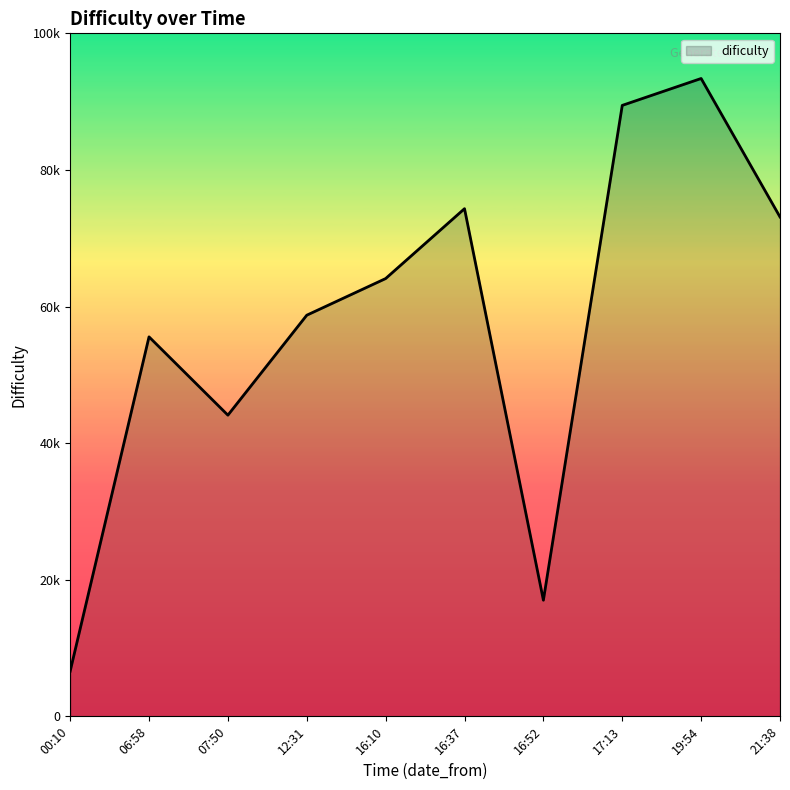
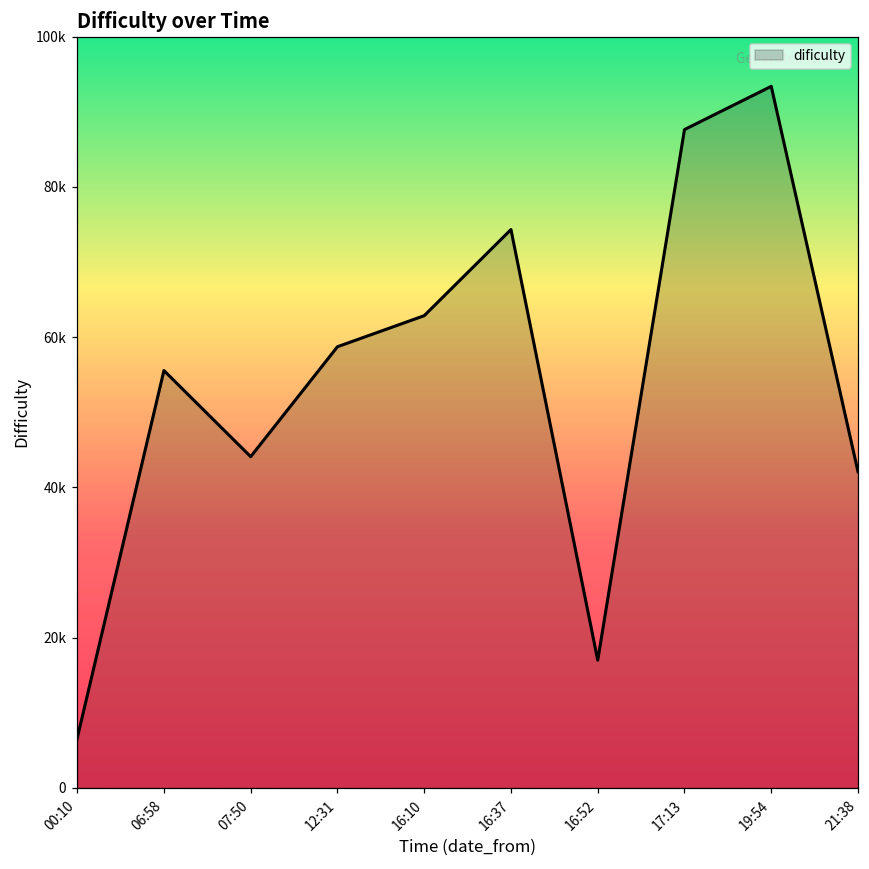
  {
    "00:10": 7000,
    "06:58": 56000,
    "07:50": 44000,
    "12:31": 59000,
-   "16:10": 64000,
+   "16:10": 63000,
    "16:37": 74000,
    "16:52": 17000,
-   "17:13": 89000,
+   "17:13": 88000,
    "19:54": 93000,
-   "21:38": 73000
+   "21:38": 42000
  }
